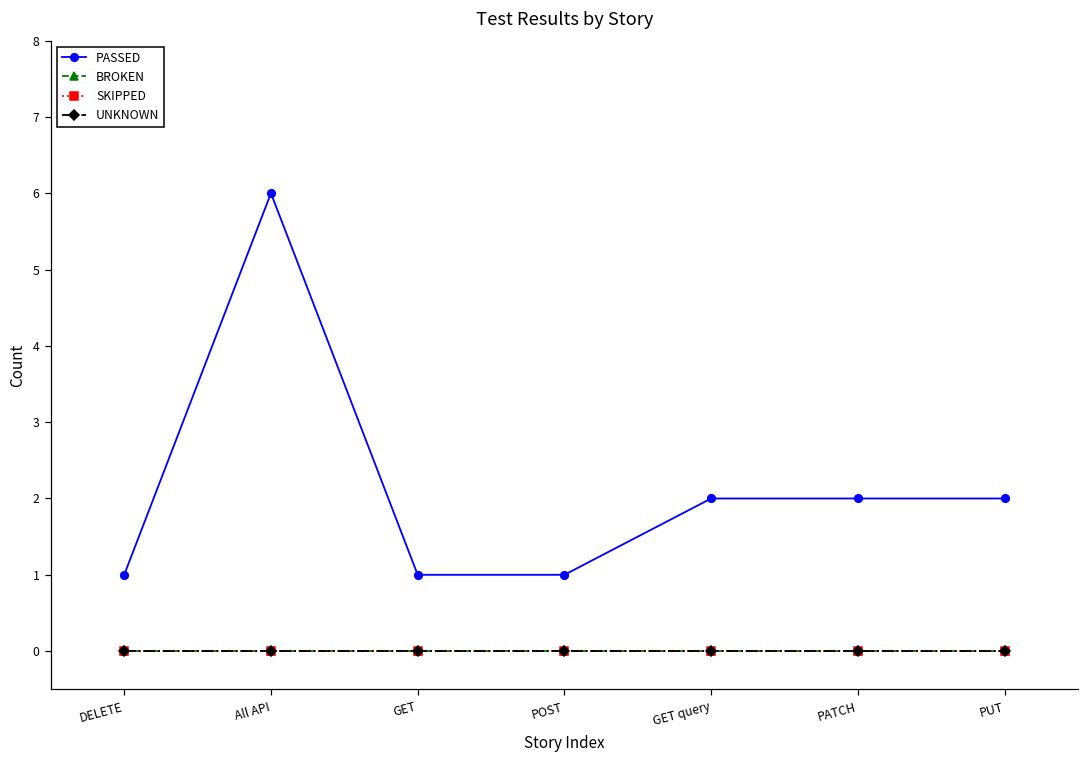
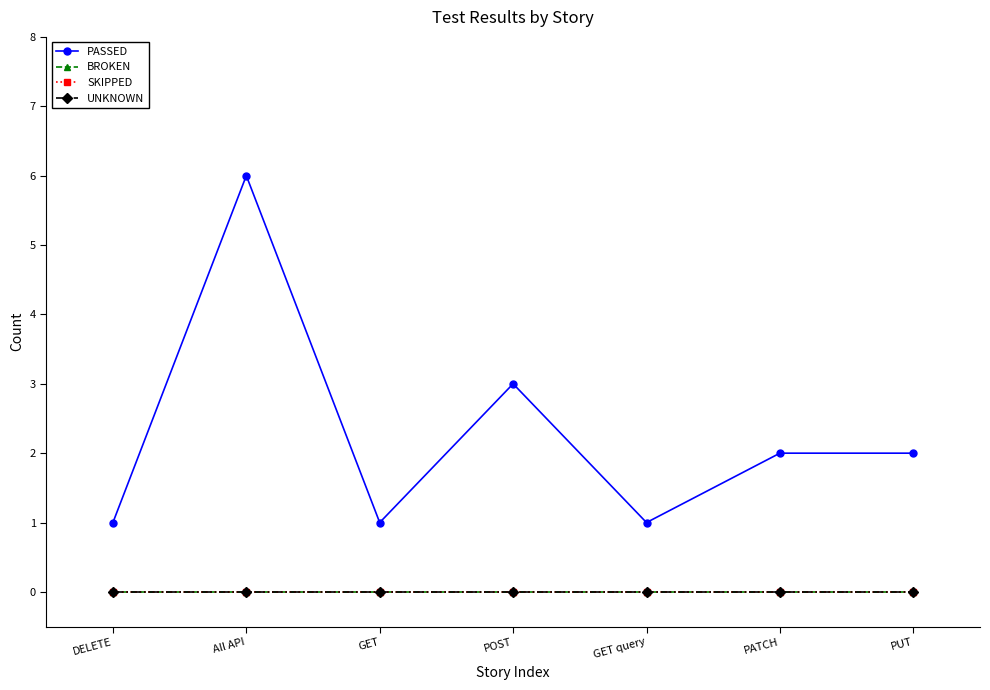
  {
    "PASSED": {
      "DELETE": 1,
      "All API": 6,
      "GET": 1,
-     "POST": 1,
-     "GET query": 2,
+     "POST": 3,
+     "GET query": 1,
      "PATCH": 2,
      "PUT": 2
    },
    "UNKNOWN": {
      "DELETE": 0,
      "All API": 0,
      "GET": 0,
      "POST": 0,
      "GET query": 0,
      "PATCH": 0,
      "PUT": 0
    }
  }
